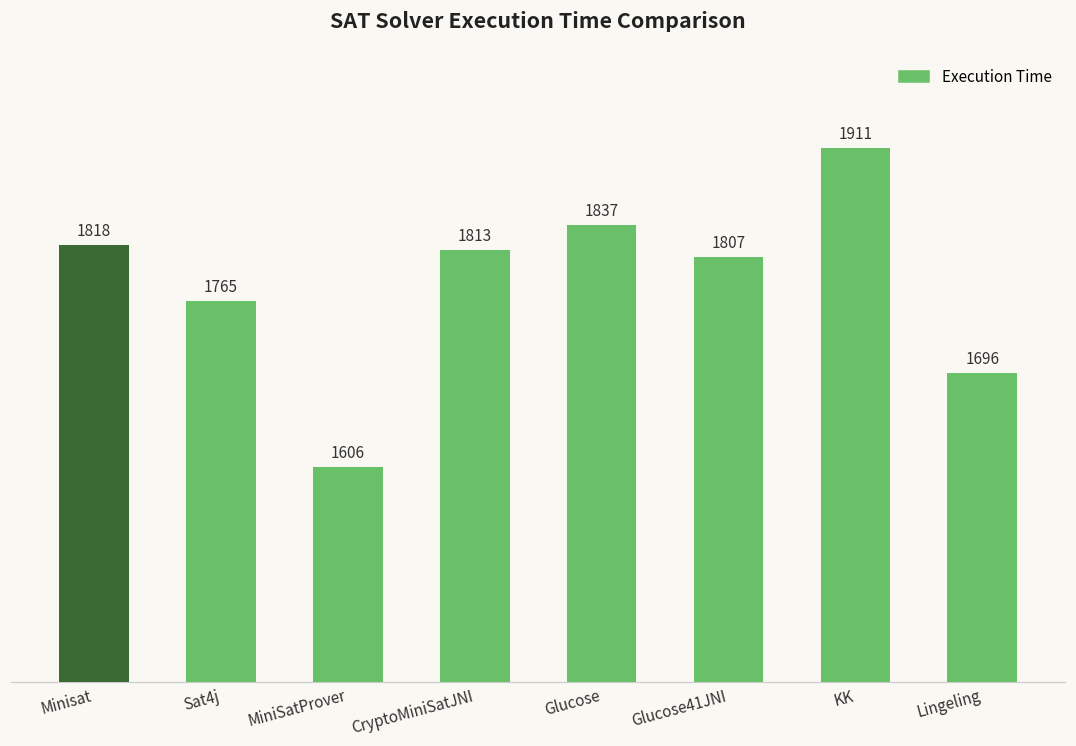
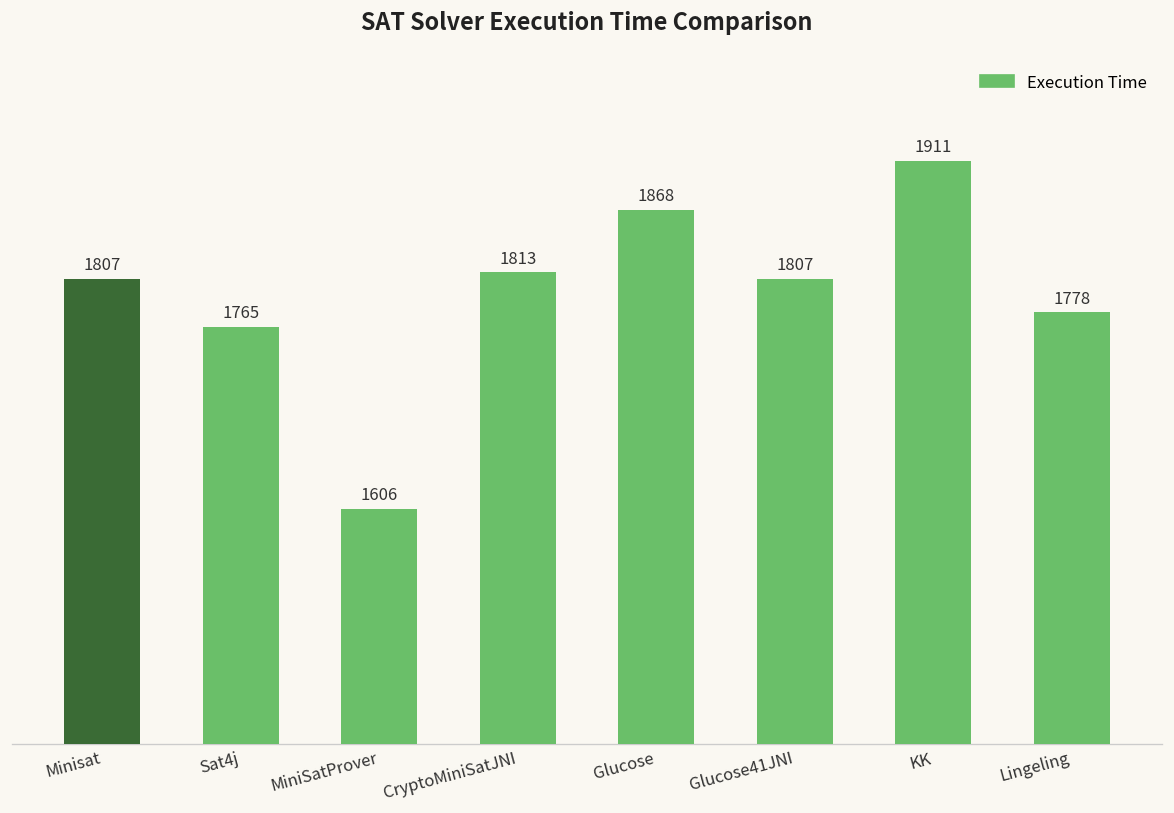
  {
-   "Minisat": 1818,
+   "Minisat": 1807,
    "Sat4j": 1765,
    "MiniSatProver": 1606,
    "CryptoMiniSatJNI": 1813,
-   "Glucose": 1837,
+   "Glucose": 1868,
    "Glucose41JNI": 1807,
    "KK": 1911,
-   "Lingeling": 1696
+   "Lingeling": 1778
  }
